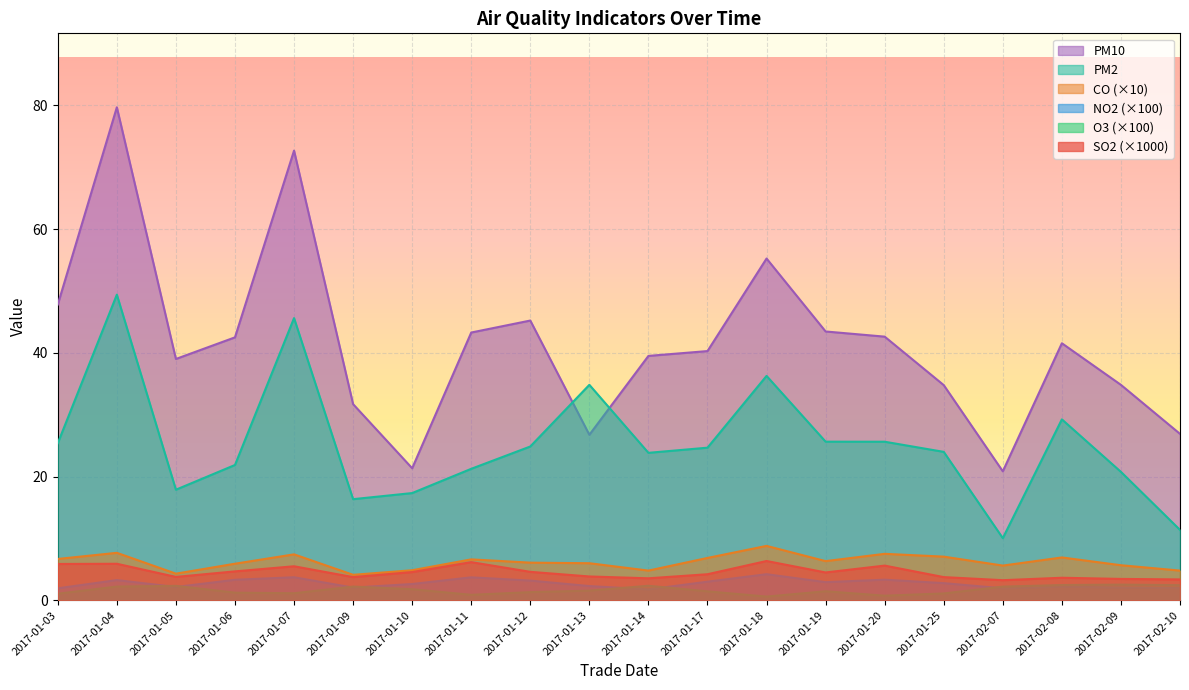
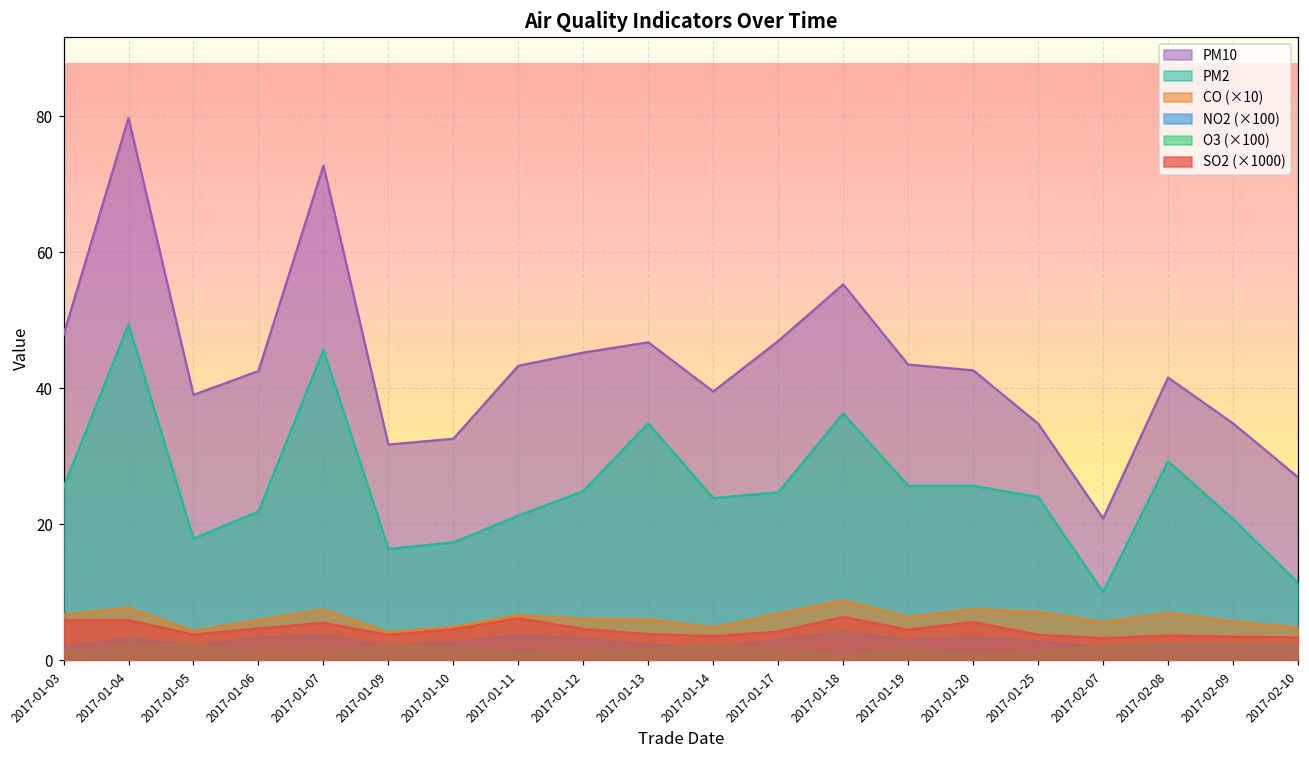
  {
    "PM10": {
      "2017-01-03": 48,
      "2017-01-04": 80,
      "2017-01-05": 39,
      "2017-01-06": 43,
      "2017-01-07": 73,
      "2017-01-09": 32,
-     "2017-01-10": 21,
+     "2017-01-10": 33,
      "2017-01-11": 43,
      "2017-01-12": 45,
-     "2017-01-13": 27,
+     "2017-01-13": 47,
      "2017-01-14": 40,
-     "2017-01-17": 40,
+     "2017-01-17": 47,
      "2017-01-18": 55,
      "2017-01-19": 43,
      "2017-01-20": 43,
      "2017-01-25": 35,
      "2017-02-07": 21,
      "2017-02-08": 42,
      "2017-02-09": 35,
      "2017-02-10": 27
    },
    "NO2 (×100)": {
      "2017-01-03": 2,
      "2017-01-04": 3,
      "2017-01-06": 3,
      "2017-01-07": 4,
      "2017-01-10": 3,
      "2017-01-11": 4,
      "2017-01-12": 3,
      "2017-01-13": 2,
      "2017-01-14": 2,
      "2017-01-17": 3,
      "2017-01-18": 4,
      "2017-01-19": 3,
      "2017-01-20": 3,
      "2017-01-25": 3,
      "2017-02-09": 2,
      "2017-02-10": 2
    }
  }
